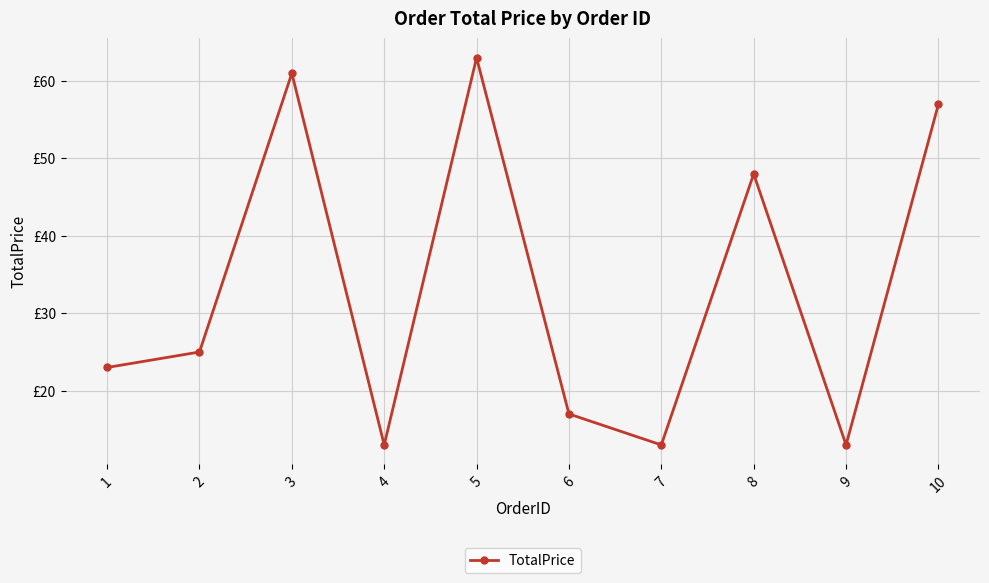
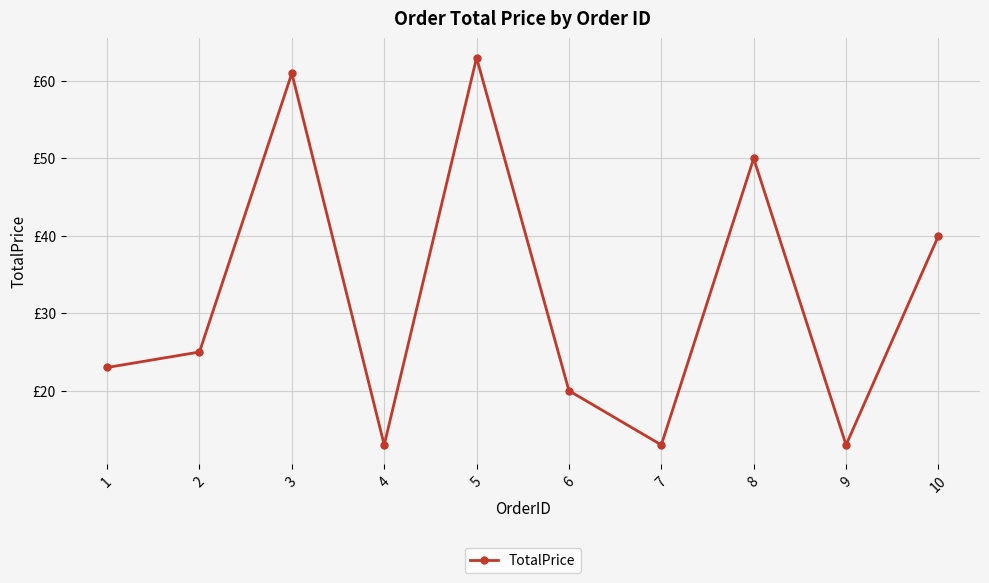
  {
    "1": "£23",
    "2": "£25",
    "3": "£61",
    "4": "£13",
    "5": "£63",
-   "6": "£17",
+   "6": "£20",
    "7": "£13",
-   "8": "£48",
+   "8": "£50",
    "9": "£13",
-   "10": "£57"
+   "10": "£40"
  }
